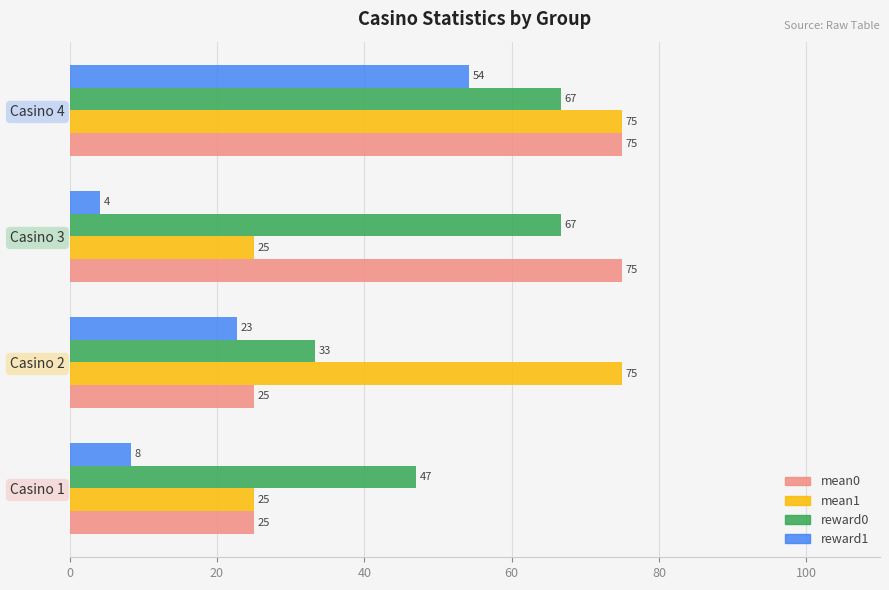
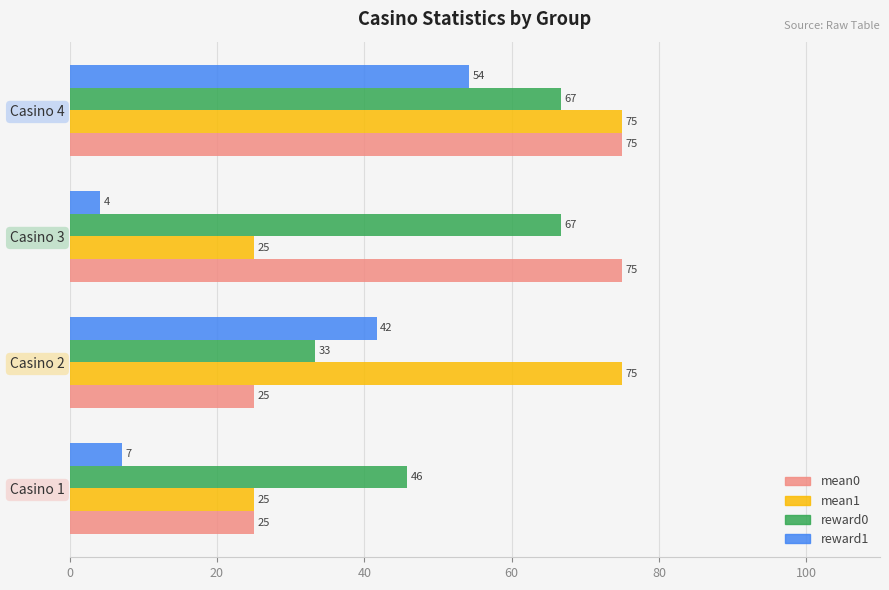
  {
    "mean0": {
      "Casino 4": 75,
      "Casino 3": 75,
      "Casino 2": 25,
      "Casino 1": 25
    },
    "mean1": {
      "Casino 4": 75,
      "Casino 3": 25,
      "Casino 2": 75,
      "Casino 1": 25
    },
    "reward0": {
      "Casino 4": 67,
      "Casino 3": 67,
      "Casino 2": 33,
-     "Casino 1": 47
+     "Casino 1": 46
    },
    "reward1": {
      "Casino 4": 54,
      "Casino 3": 4,
-     "Casino 2": 23,
-     "Casino 1": 8
+     "Casino 2": 42,
+     "Casino 1": 7
    }
  }
